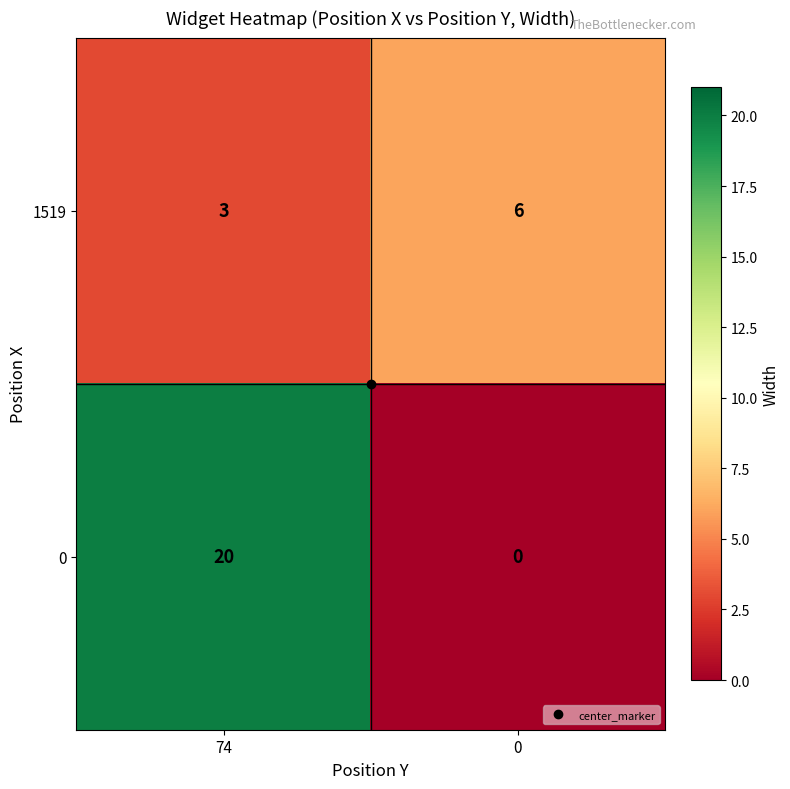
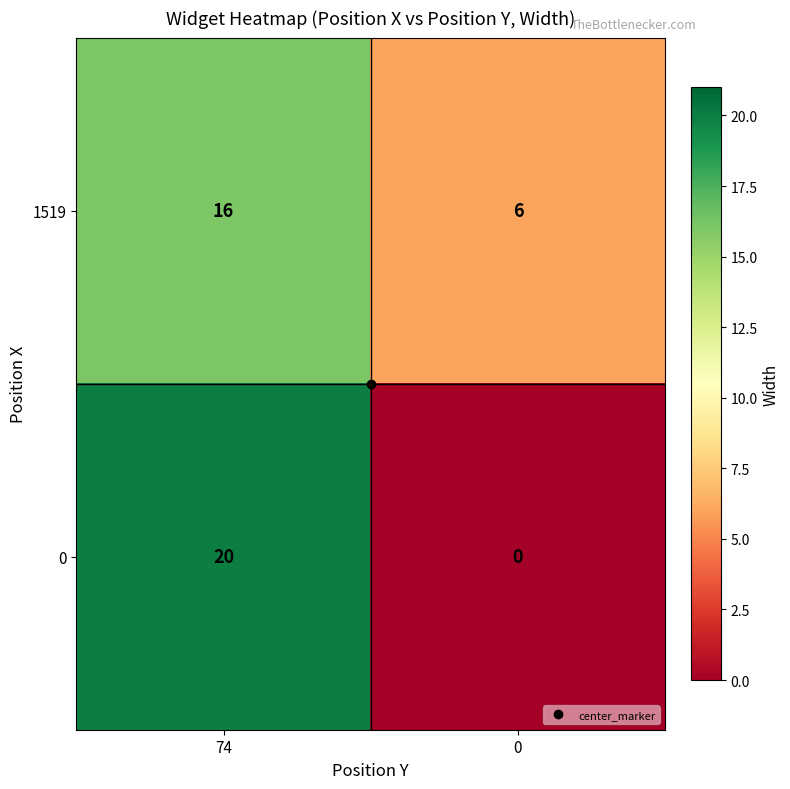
  {
    "1519": {
-     "74": 3,
+     "74": 16,
      "0": 6
    },
    "0": {
      "74": 20,
      "0": 0
    }
  }
